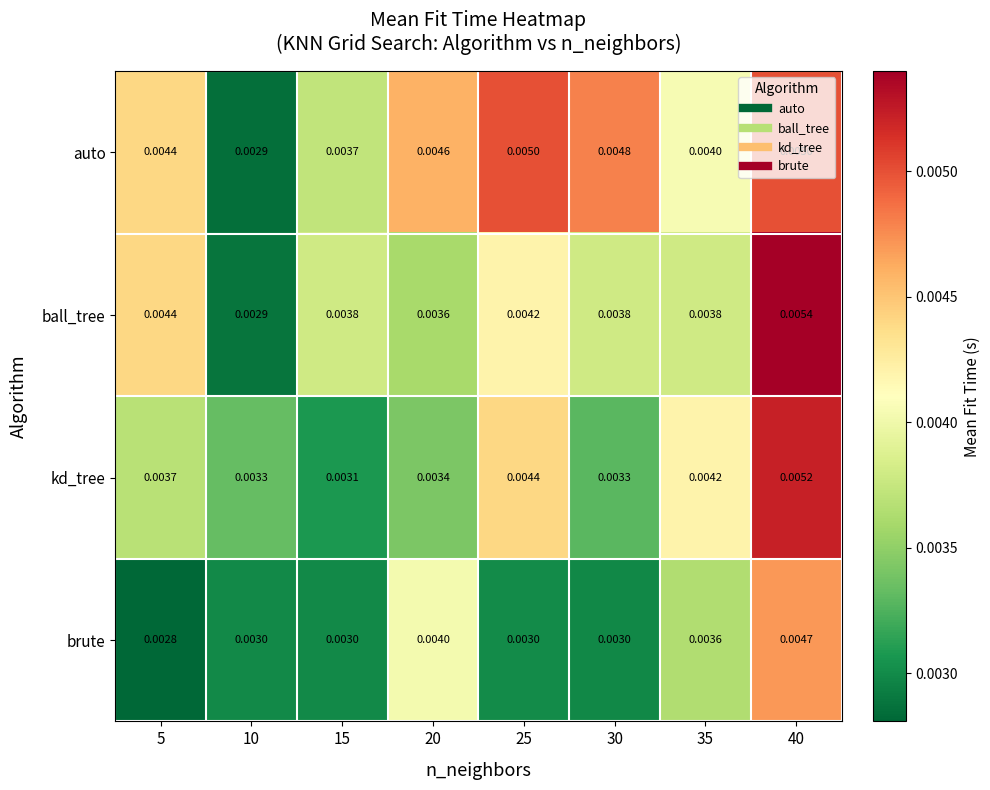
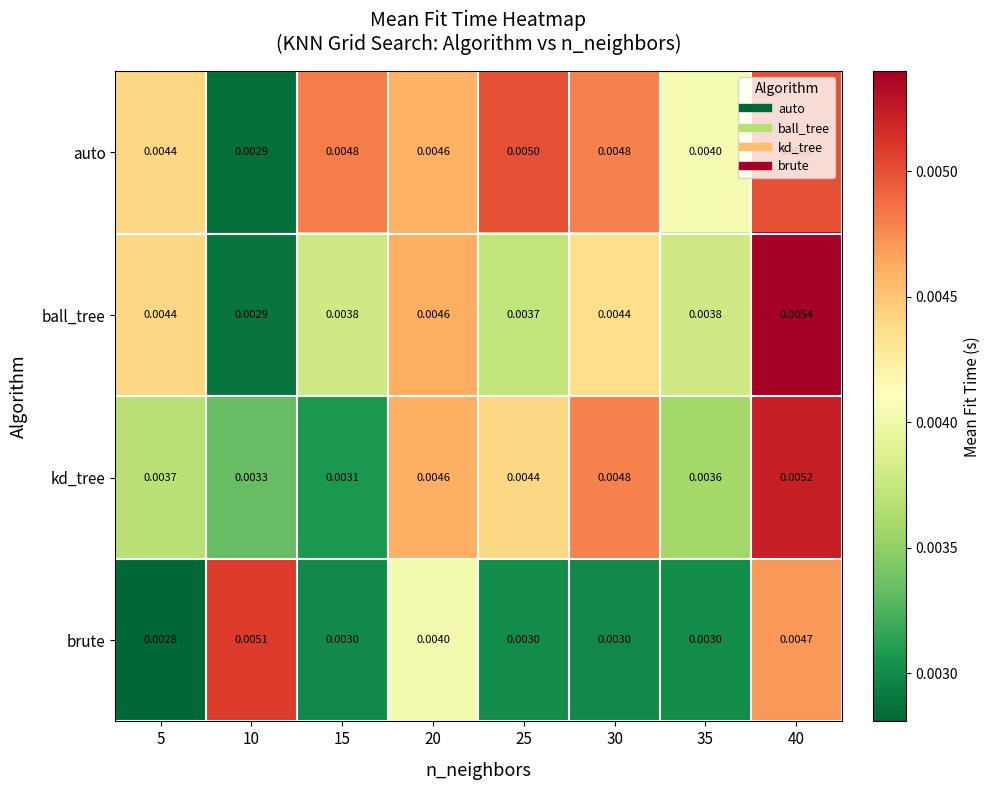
  {
    "auto": {
      "5": 0.0044,
      "10": 0.0029,
-     "15": 0.0037,
+     "15": 0.0048,
      "20": 0.0046,
      "25": 0.0050,
      "30": 0.0048,
      "35": 0.0040
    },
    "ball_tree": {
      "5": 0.0044,
      "10": 0.0029,
      "15": 0.0038,
-     "20": 0.0036,
-     "25": 0.0042,
-     "30": 0.0038,
+     "20": 0.0046,
+     "25": 0.0037,
+     "30": 0.0044,
      "35": 0.0038,
      "40": 0.0054
    },
    "kd_tree": {
      "5": 0.0037,
      "10": 0.0033,
      "15": 0.0031,
-     "20": 0.0034,
+     "20": 0.0046,
      "25": 0.0044,
-     "30": 0.0033,
-     "35": 0.0042,
+     "30": 0.0048,
+     "35": 0.0036,
      "40": 0.0052
    },
    "brute": {
      "5": 0.0028,
-     "10": 0.0030,
+     "10": 0.0051,
      "15": 0.0030,
      "20": 0.0040,
      "25": 0.0030,
      "30": 0.0030,
-     "35": 0.0036,
+     "35": 0.0030,
      "40": 0.0047
    }
  }
